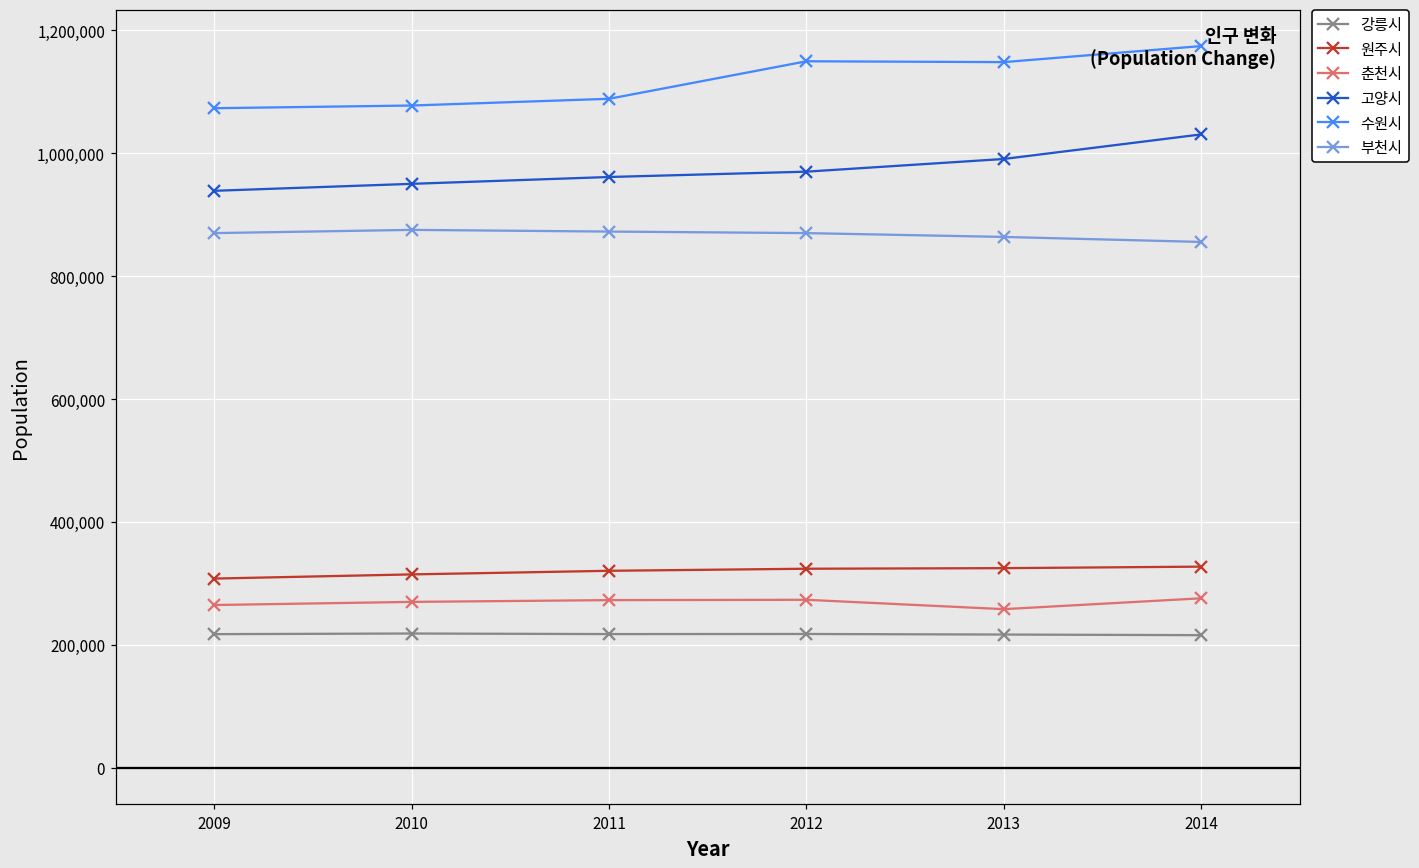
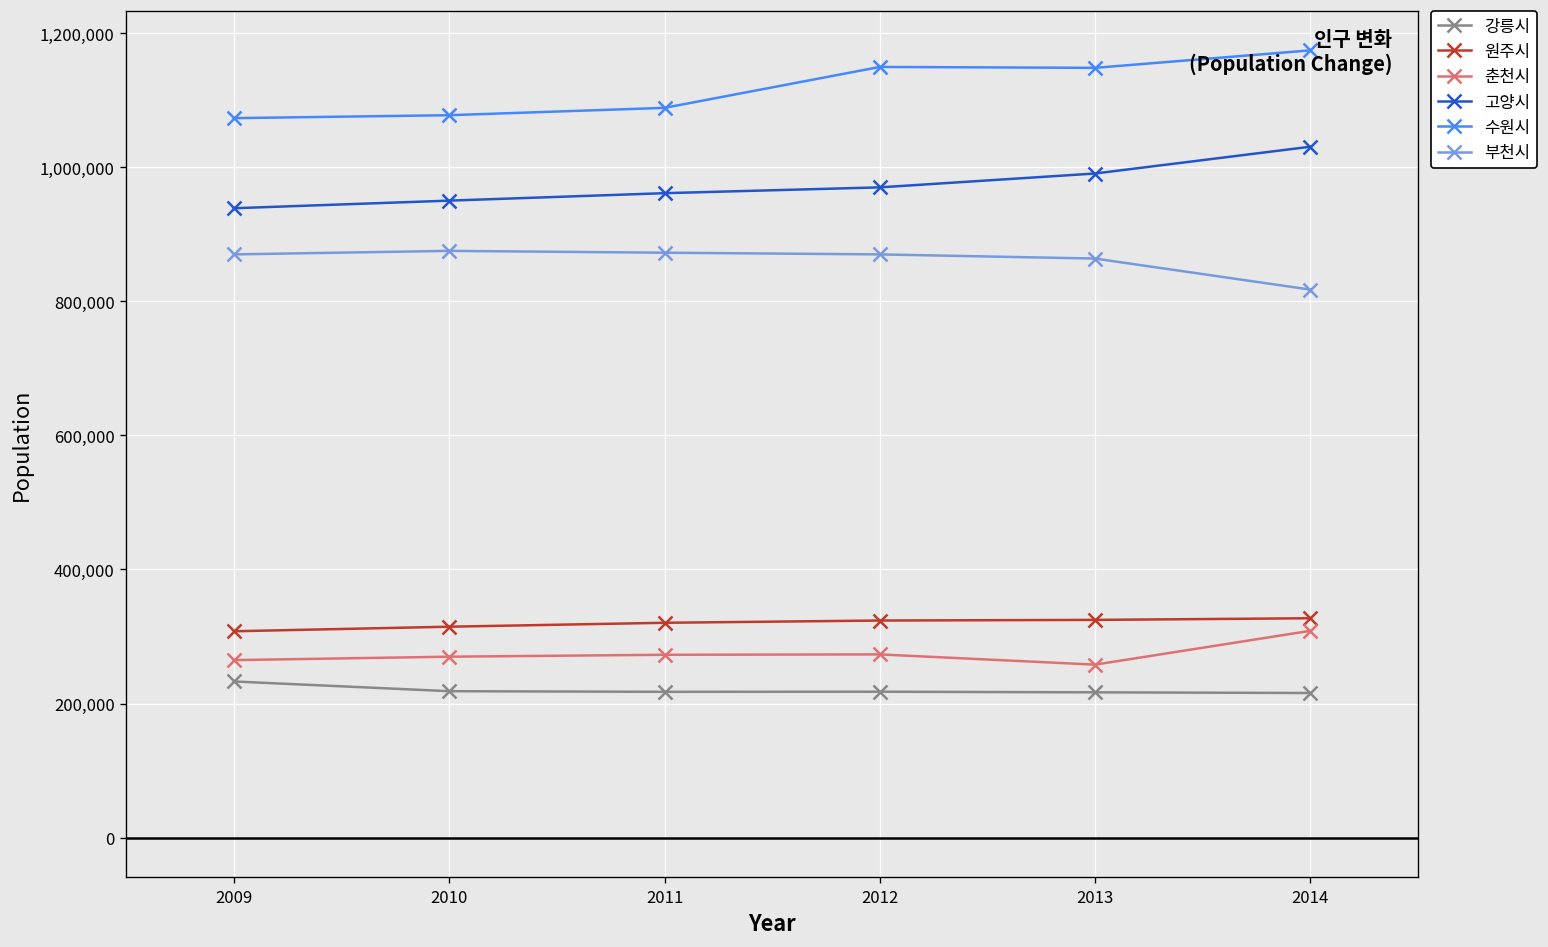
  {
    "강릉시": {
-     "2009": "220,000",
+     "2009": "230,000",
      "2010": "220,000",
      "2011": "220,000",
      "2012": "220,000",
      "2013": "220,000",
      "2014": "220,000"
    },
    "원주시": {
      "2009": "310,000",
      "2010": "310,000",
      "2011": "320,000",
      "2012": "320,000",
      "2013": "320,000",
      "2014": "330,000"
    },
    "춘천시": {
      "2009": "260,000",
      "2010": "270,000",
      "2011": "270,000",
      "2012": "270,000",
      "2013": "260,000",
-     "2014": "280,000"
+     "2014": "310,000"
    },
    "고양시": {
      "2009": "940,000",
      "2010": "950,000",
      "2011": "960,000",
      "2012": "970,000",
      "2013": "990,000",
      "2014": "1,030,000"
    },
    "수원시": {
      "2009": "1,070,000",
      "2010": "1,080,000",
      "2011": "1,090,000",
      "2012": "1,150,000",
      "2013": "1,150,000",
      "2014": "1,170,000"
    },
    "부천시": {
      "2009": "870,000",
      "2010": "880,000",
      "2011": "870,000",
      "2012": "870,000",
      "2013": "860,000",
-     "2014": "860,000"
+     "2014": "820,000"
    }
  }
